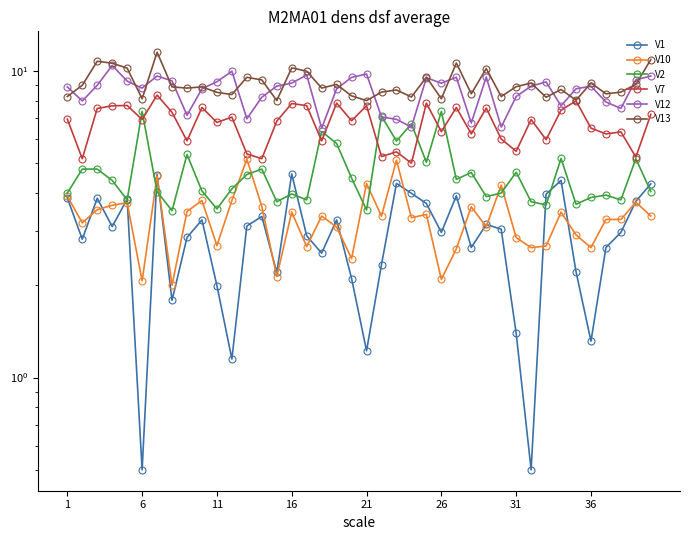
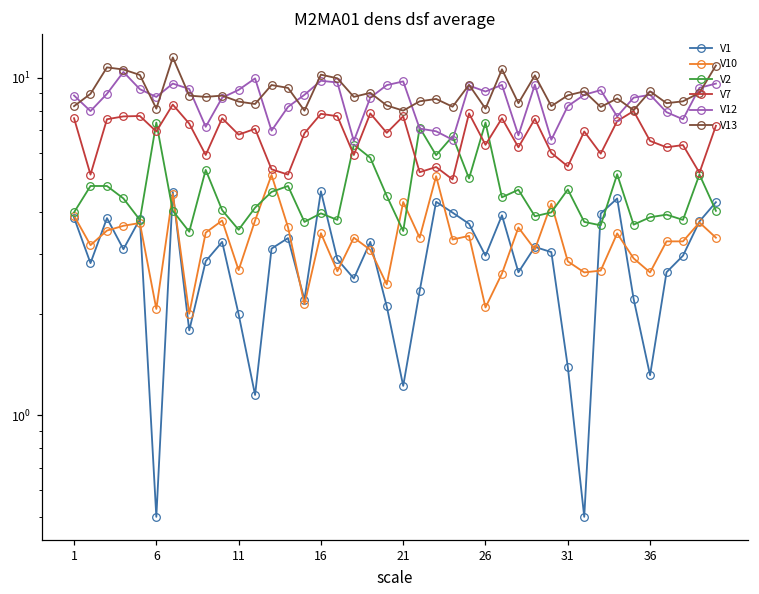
  {
    "V1": {
      "6": 0.5,
      "11": 2.0,
      "16": 4.6,
      "21": 1.2,
      "26": 3.0,
      "31": 1.4,
      "36": 1.3
    },
    "V10": {
      "6": 2.1,
      "11": 2.7,
      "16": 3.5,
      "21": 4.3,
      "26": 2.1,
      "31": 2.9,
      "36": 2.7
    },
    "V2": {
      "1": 4.0,
      "6": 7.4,
      "11": 3.5,
      "16": 4.0,
      "21": 3.5,
      "26": 7.4,
      "31": 4.7,
      "36": 3.9
    },
    "V7": {
-     "1": 7.0,
+     "1": 7.6,
      "6": 6.9,
      "11": 6.8,
      "16": 7.8,
      "21": 7.7,
      "26": 6.3,
      "31": 5.5,
      "36": 6.5
    },
    "V12": {
      "1": 8.9,
      "6": 8.8,
      "11": 9.2,
-     "16": 9.1,
+     "16": 9.8,
      "21": 9.8,
      "26": 9.1,
      "31": 8.2,
      "36": 8.9
    },
    "V13": {
      "1": 8.2,
      "6": 8.1,
      "11": 8.5,
      "16": 10.2,
      "21": 8.0,
      "26": 8.1,
      "31": 8.9,
      "36": 9.1
    }
  }
